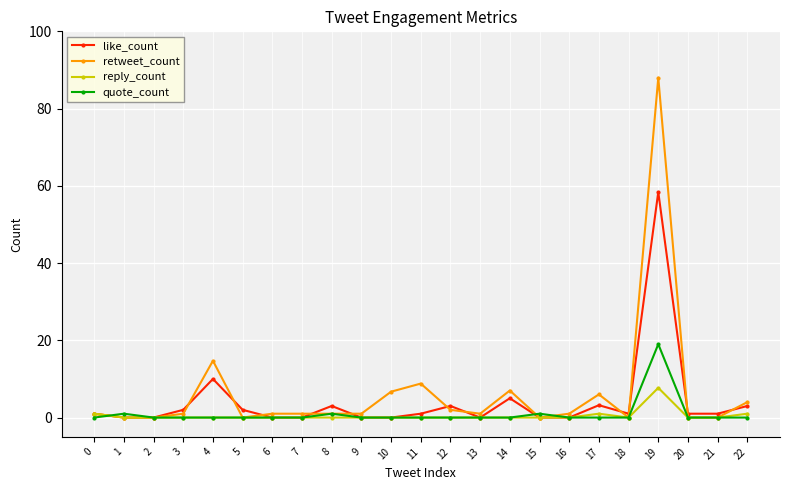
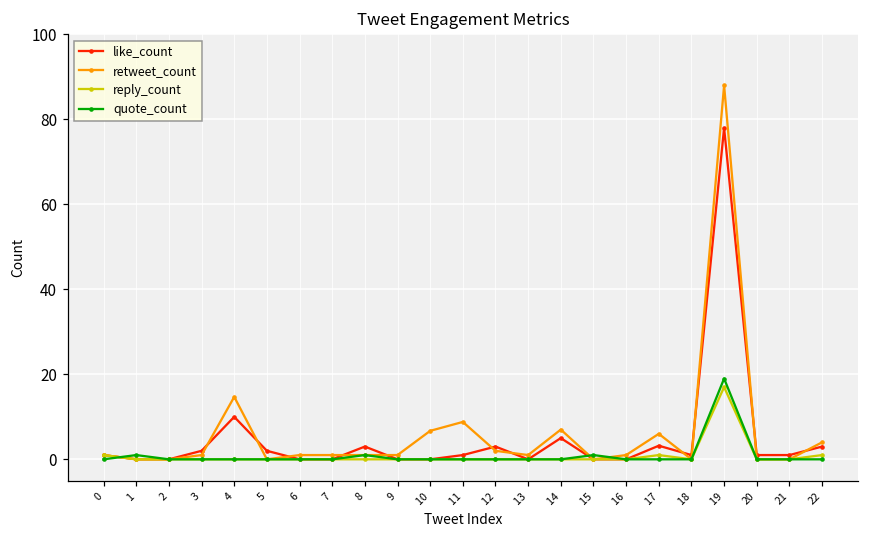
  {
    "like_count": {
      "3": 2,
      "4": 10,
      "5": 2,
      "8": 3,
      "11": 1,
      "12": 3,
      "14": 5,
      "17": 3,
      "18": 1,
-     "19": 58,
+     "19": 78,
      "20": 1,
      "21": 1,
      "22": 3
    },
    "retweet_count": {
      "3": 1,
      "4": 15,
      "6": 1,
      "7": 1,
      "9": 1,
      "10": 7,
      "11": 9,
      "12": 2,
      "13": 1,
      "14": 7,
      "16": 1,
      "17": 6,
      "19": 88,
      "22": 4
    },
    "reply_count": {
      "8": 0,
      "17": 1,
-     "19": 8,
+     "19": 17,
      "22": 1
    },
    "quote_count": {
      "0": 0,
      "1": 1,
      "15": 1,
      "17": 0,
      "19": 19,
      "22": 0
    }
  }
